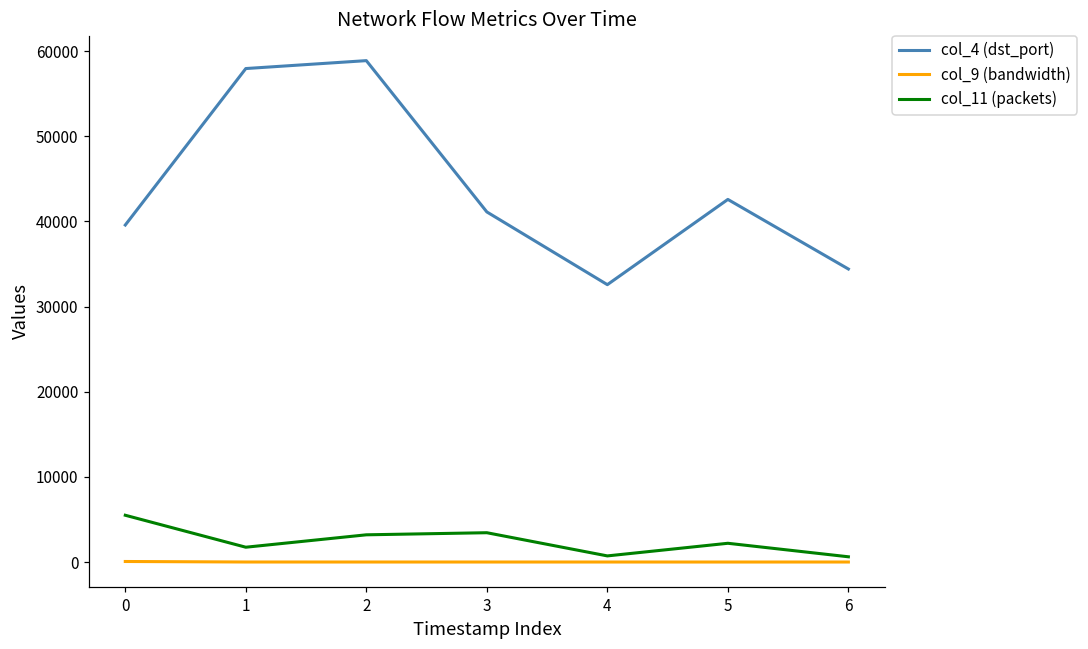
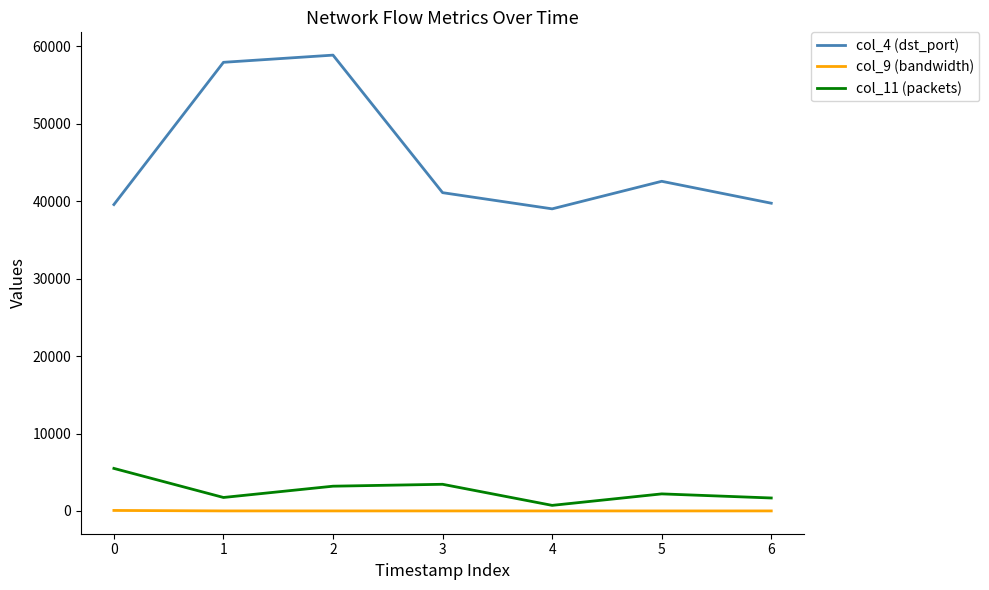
  {
    "col_4 (dst_port)": {
      "0": 40000,
      "1": 58000,
      "2": 59000,
      "3": 41000,
-     "4": 33000,
+     "4": 39000,
      "5": 43000,
-     "6": 34000
+     "6": 40000
    },
    "col_9 (bandwidth)": {
      "0": 0,
      "1": 0,
      "2": 0,
      "3": 0,
      "4": 0,
      "5": 0,
      "6": 0
    },
    "col_11 (packets)": {
      "0": 5000,
      "1": 2000,
      "2": 3000,
      "3": 3000,
      "4": 1000,
      "5": 2000,
-     "6": 1000
+     "6": 2000
    }
  }
